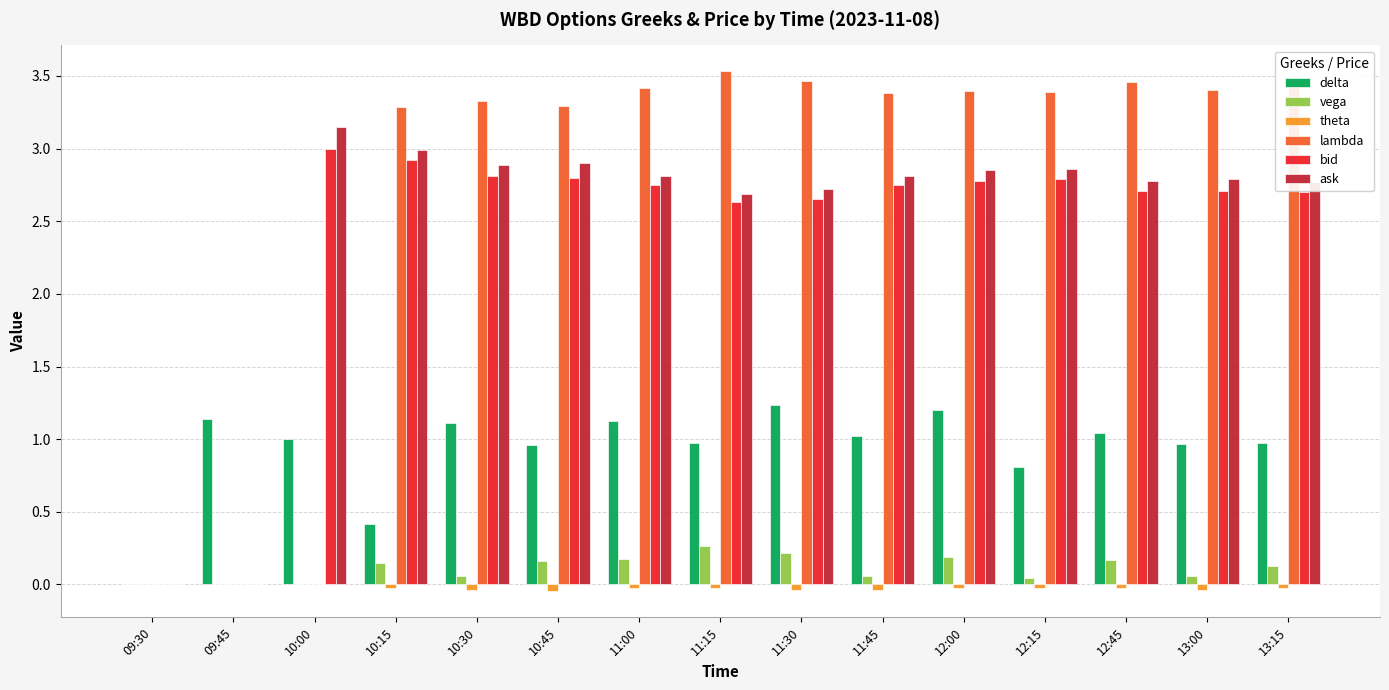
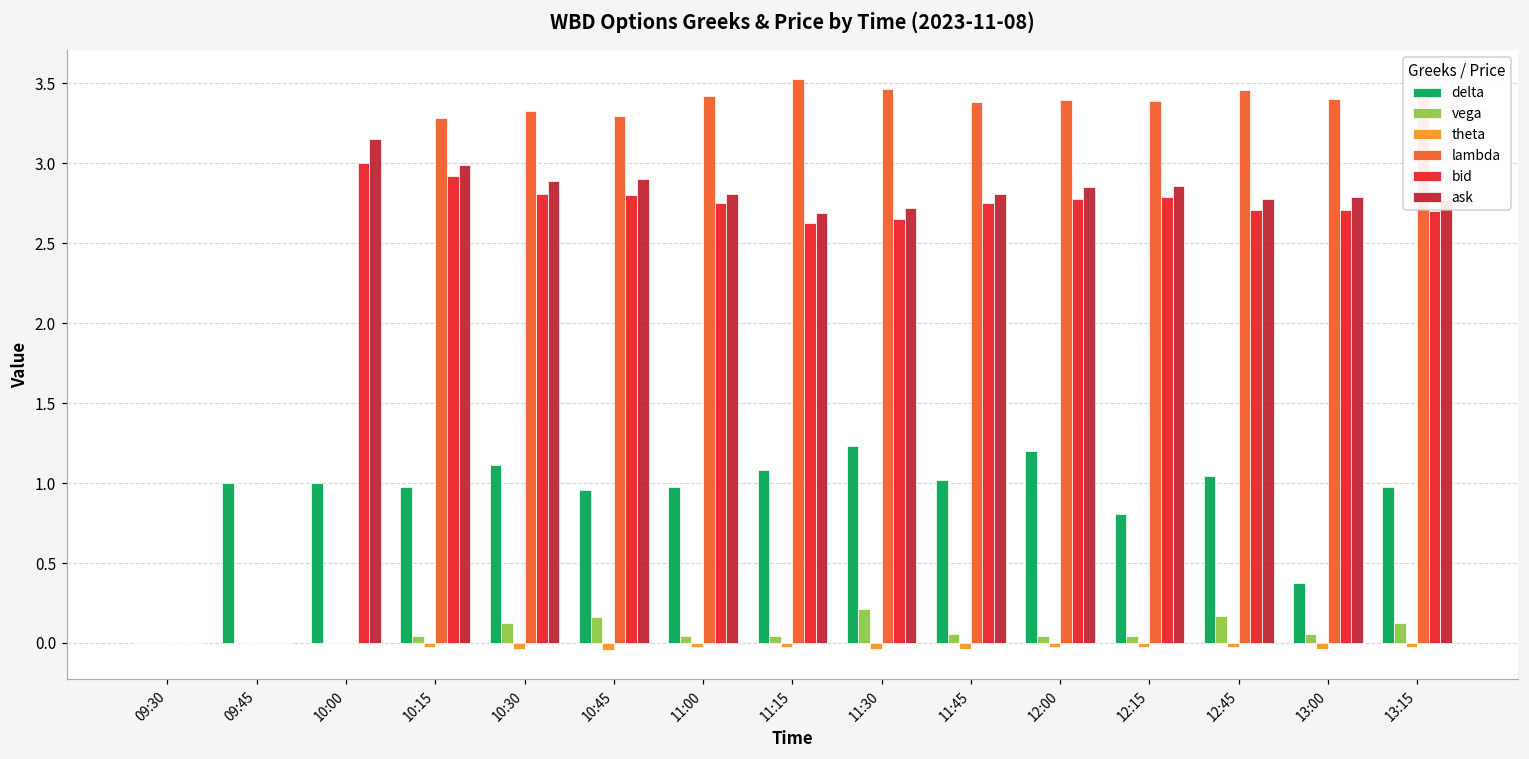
  {
    "delta": {
      "09:30": 0.00,
-     "09:45": 1.14,
+     "09:45": 1.00,
      "10:00": 1.00,
-     "10:15": 0.42,
+     "10:15": 0.98,
      "10:30": 1.11,
      "10:45": 0.96,
-     "11:00": 1.13,
-     "11:15": 0.97,
+     "11:00": 0.97,
+     "11:15": 1.09,
      "11:30": 1.23,
      "11:45": 1.02,
      "12:00": 1.20,
      "12:15": 0.81,
      "12:45": 1.04,
-     "13:00": 0.96,
+     "13:00": 0.37,
      "13:15": 0.97
    },
    "vega": {
      "09:30": 0.00,
      "09:45": 0.00,
      "10:00": 0.00,
-     "10:15": 0.15,
-     "10:30": 0.06,
+     "10:15": 0.04,
+     "10:30": 0.13,
      "10:45": 0.16,
-     "11:00": 0.18,
-     "11:15": 0.26,
+     "11:00": 0.04,
+     "11:15": 0.04,
      "11:30": 0.21,
      "11:45": 0.06,
-     "12:00": 0.19,
+     "12:00": 0.04,
      "12:15": 0.04,
      "12:45": 0.17,
      "13:00": 0.06,
      "13:15": 0.13
    }
  }
